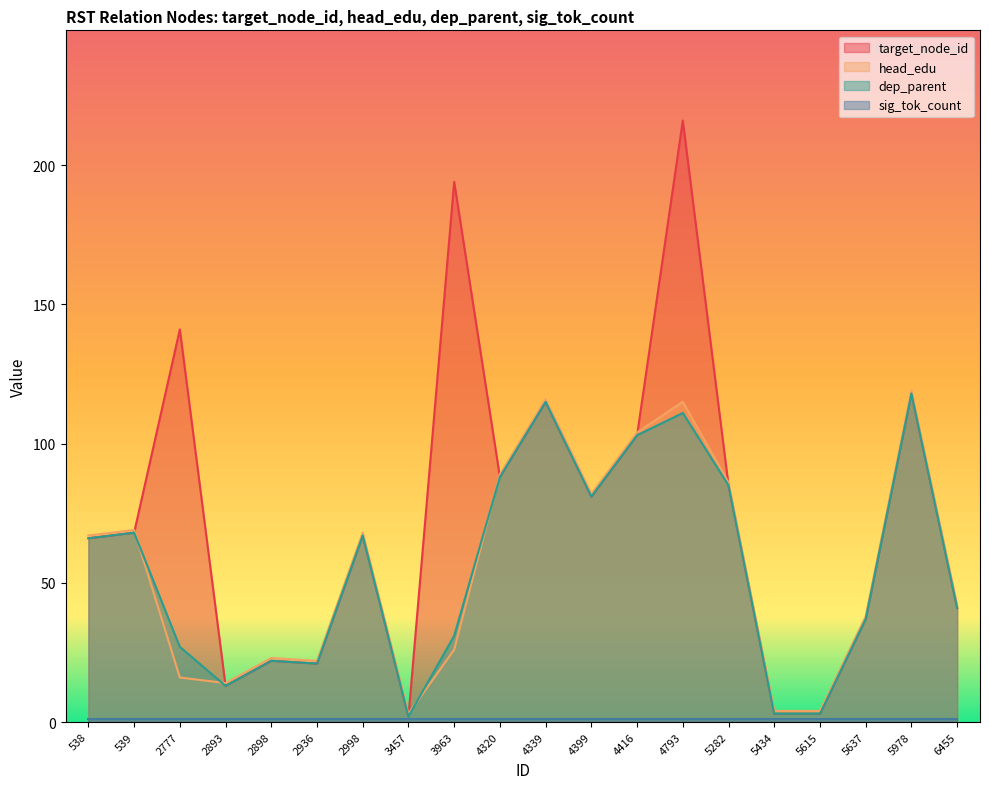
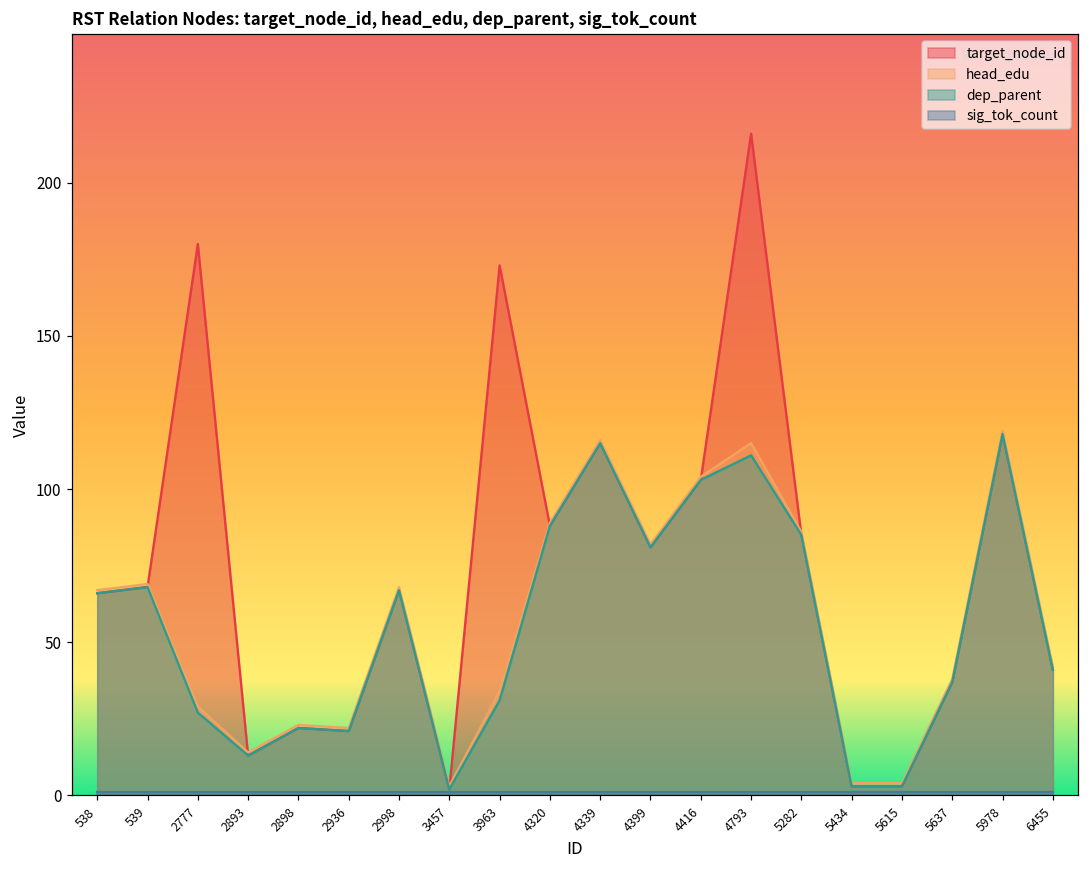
  {
    "target_node_id": {
-     "2777": 141,
-     "3963": 194,
+     "2777": 180,
+     "3963": 173,
      "4793": 216
    },
    "head_edu": {
      "538": 67,
      "539": 69,
-     "2777": 16,
+     "2777": 29,
      "2893": 14,
      "2898": 23,
      "2936": 22,
      "2998": 68,
      "3457": 3,
-     "3963": 26,
+     "3963": 34,
      "4320": 89,
      "4339": 116,
      "4399": 82,
      "4416": 104,
      "4793": 115,
      "5282": 86,
      "5434": 4,
      "5615": 4,
      "5637": 38,
      "5978": 119,
      "6455": 42
    }
  }
